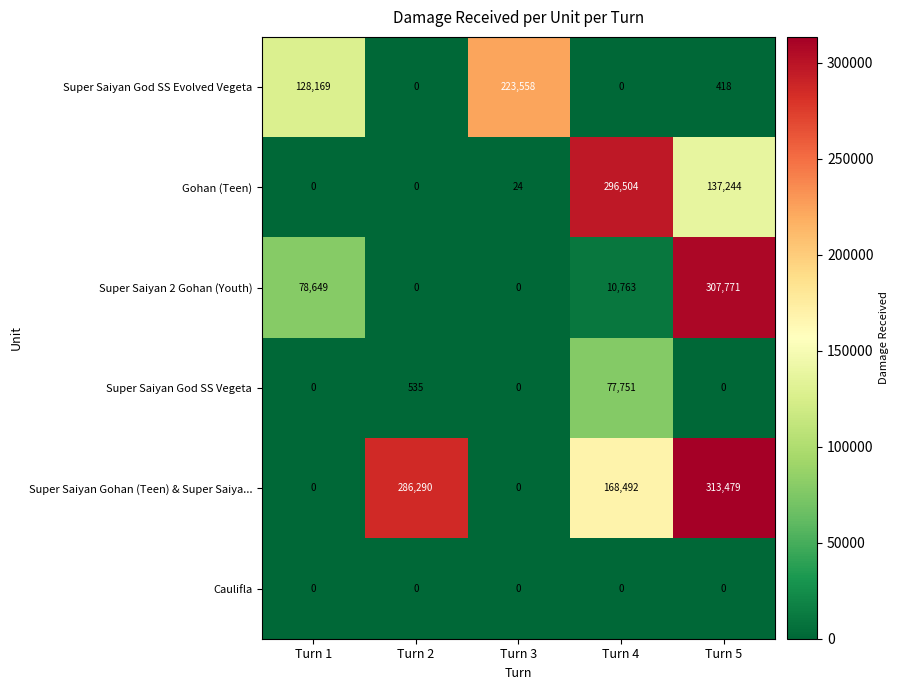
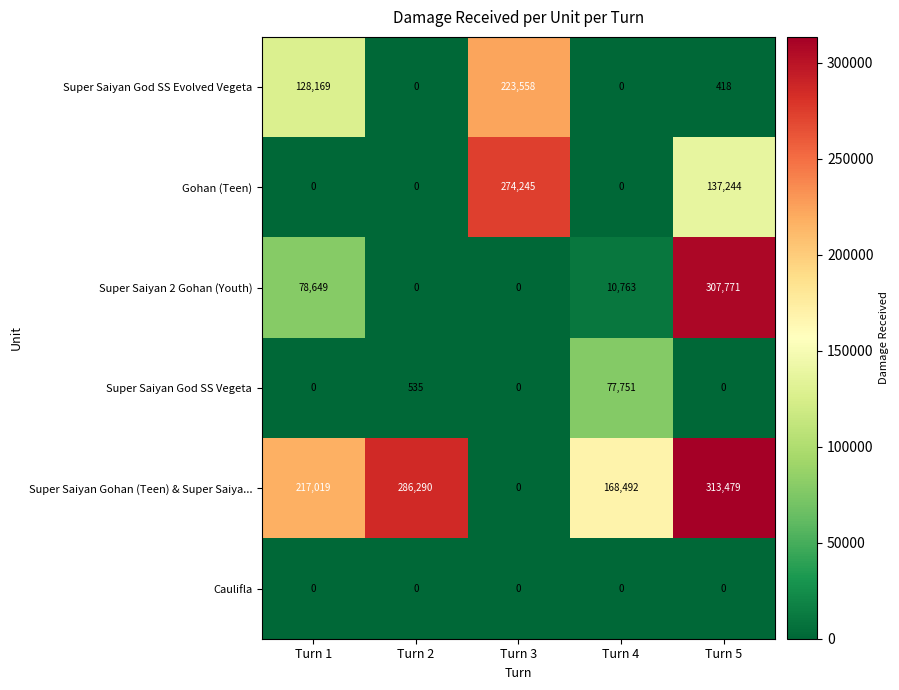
  {
    "Super Saiyan God SS Evolved Vegeta": {
      "Turn 1": "128,169",
      "Turn 2": "0",
      "Turn 3": "223,558",
      "Turn 4": "0",
      "Turn 5": "418"
    },
    "Gohan (Teen)": {
      "Turn 1": "0",
      "Turn 2": "0",
-     "Turn 3": "24",
-     "Turn 4": "296,504",
+     "Turn 3": "274,245",
+     "Turn 4": "0",
      "Turn 5": "137,244"
    },
    "Super Saiyan 2 Gohan (Youth)": {
      "Turn 1": "78,649",
      "Turn 2": "0",
      "Turn 3": "0",
      "Turn 4": "10,763",
      "Turn 5": "307,771"
    },
    "Super Saiyan God SS Vegeta": {
      "Turn 1": "0",
      "Turn 2": "535",
      "Turn 3": "0",
      "Turn 4": "77,751",
      "Turn 5": "0"
    },
    "Super Saiyan Gohan (Teen) & Super Saiya...": {
-     "Turn 1": "0",
+     "Turn 1": "217,019",
      "Turn 2": "286,290",
      "Turn 3": "0",
      "Turn 4": "168,492",
      "Turn 5": "313,479"
    },
    "Caulifla": {
      "Turn 1": "0",
      "Turn 2": "0",
      "Turn 3": "0",
      "Turn 4": "0",
      "Turn 5": "0"
    }
  }
